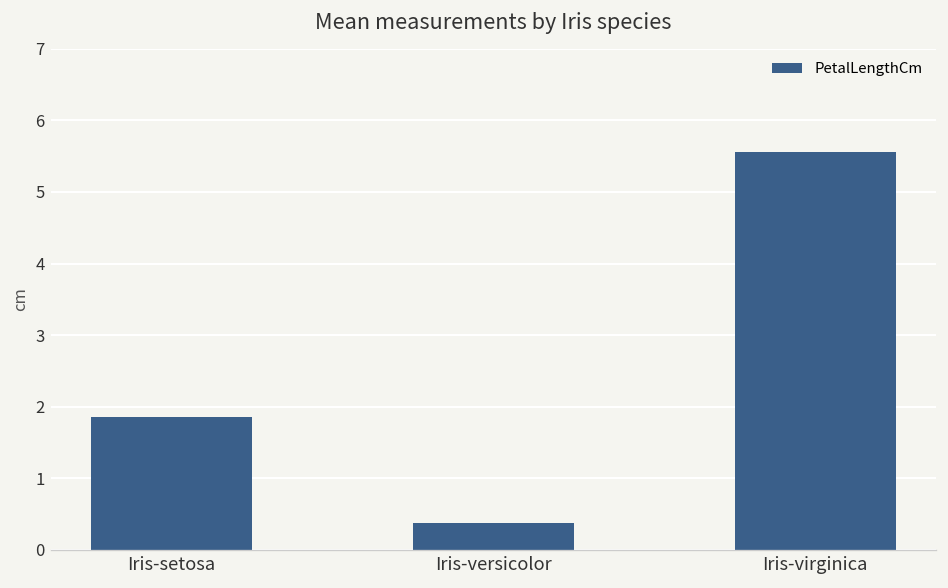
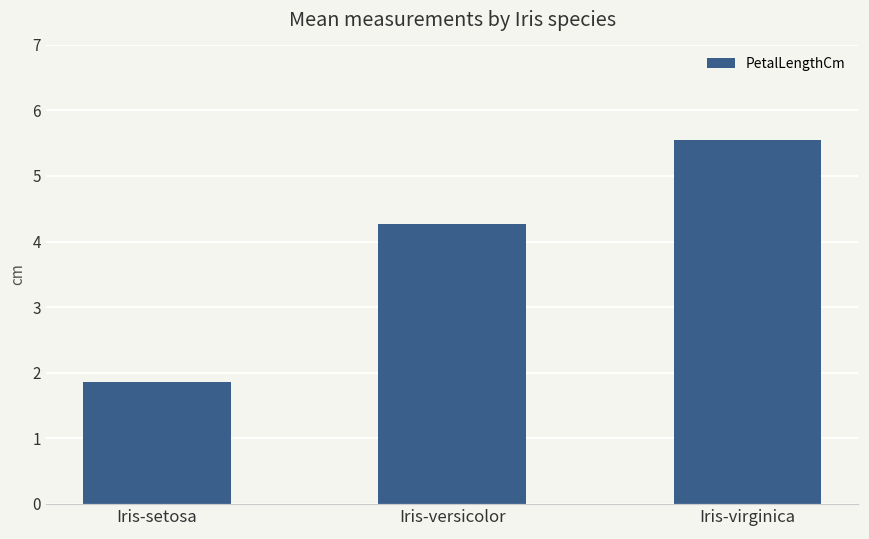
  {
    "Iris-setosa": 1.9,
-   "Iris-versicolor": 0.4,
+   "Iris-versicolor": 4.3,
    "Iris-virginica": 5.6
  }
